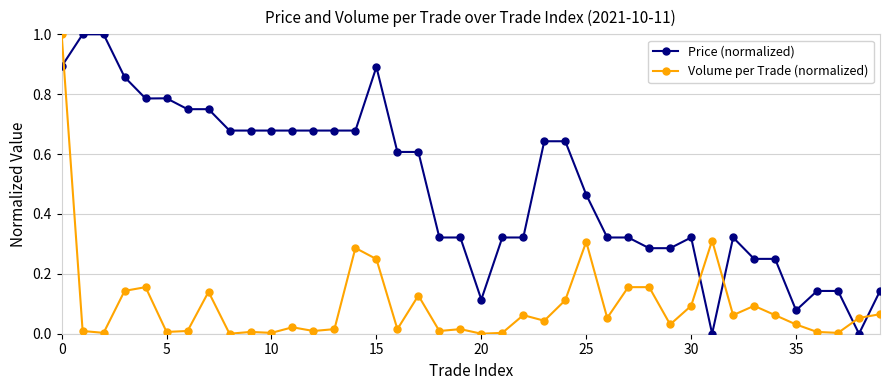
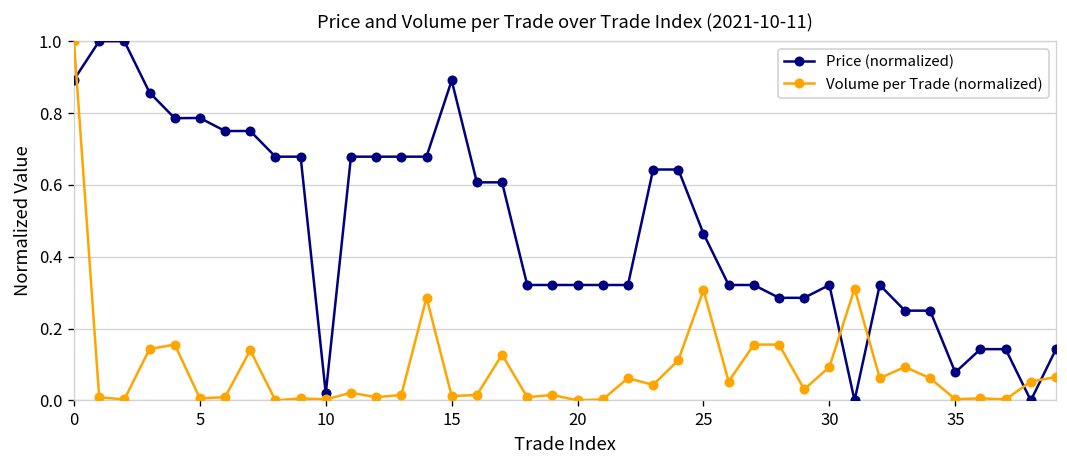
  {
    "Price (normalized)": {
      "0": 0.89,
      "5": 0.79,
-     "10": 0.68,
+     "10": 0.02,
      "15": 0.89,
-     "20": 0.11,
+     "20": 0.32,
      "25": 0.46,
      "30": 0.32,
      "35": 0.08
    },
    "Volume per Trade (normalized)": {
      "0": 1.00,
      "5": 0.01,
      "10": 0.00,
-     "15": 0.25,
+     "15": 0.01,
      "20": 0.00,
      "25": 0.31,
      "30": 0.09,
-     "35": 0.03
+     "35": 0.00
    }
  }
